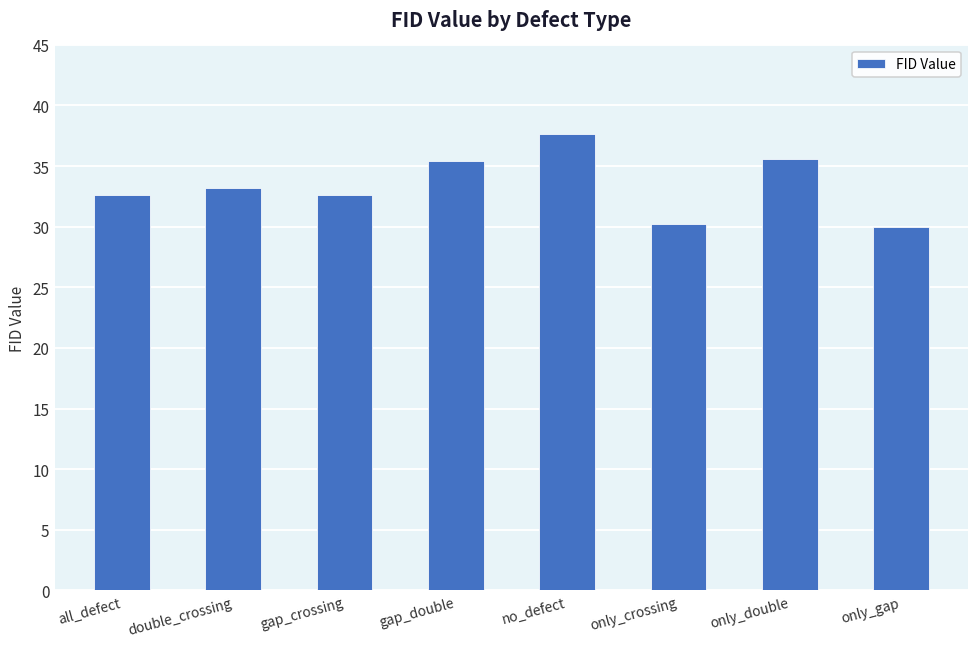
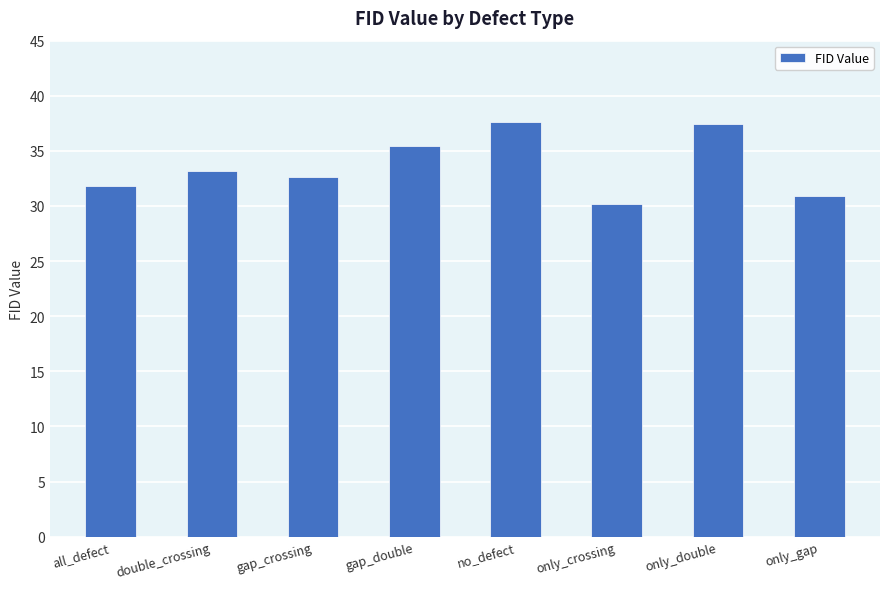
  {
-   "all_defect": 32.6,
+   "all_defect": 31.8,
    "double_crossing": 33.2,
    "gap_crossing": 32.6,
    "gap_double": 35.5,
    "no_defect": 37.6,
    "only_crossing": 30.2,
-   "only_double": 35.6,
-   "only_gap": 30.0
+   "only_double": 37.4,
+   "only_gap": 30.9
  }
